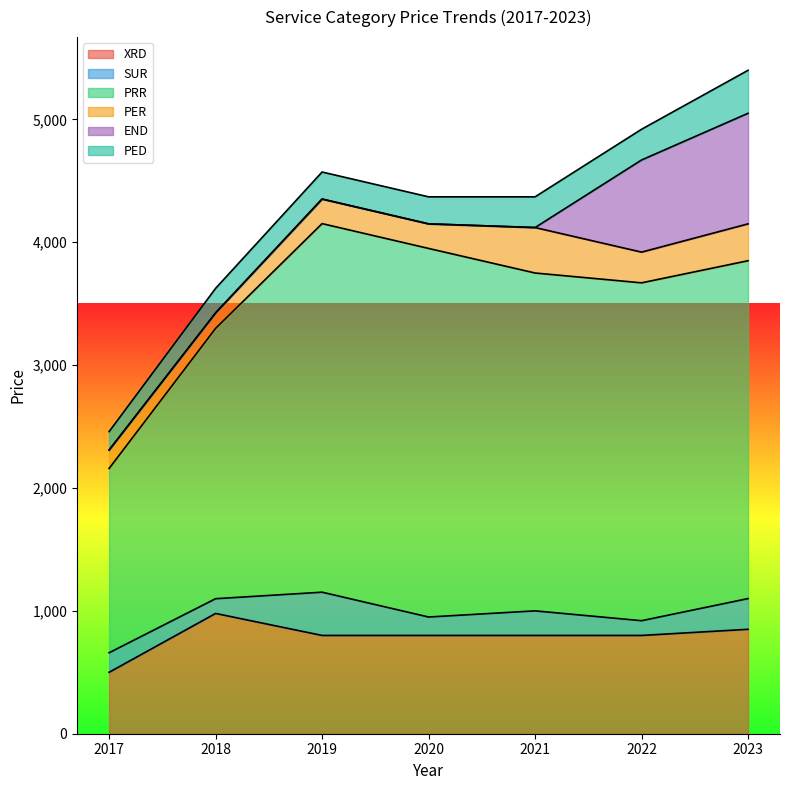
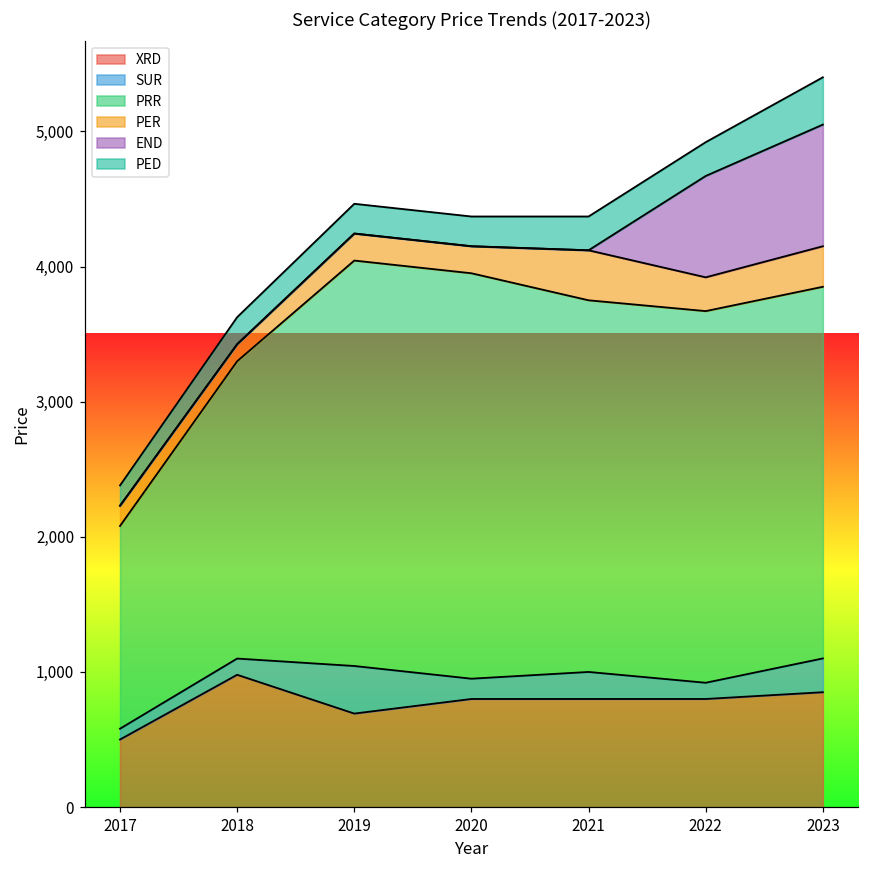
  {
    "XRD": {
      "2017": 500,
      "2018": 980,
-     "2019": 800,
+     "2019": 690,
      "2020": 800,
      "2021": 800,
      "2022": 800,
      "2023": 850
    },
    "SUR": {
-     "2017": 160,
+     "2017": 80,
      "2018": 120,
      "2019": 350,
      "2020": 150,
      "2021": 200,
      "2022": 120,
      "2023": 250
    },
    "PER": {
      "2022": 250,
      "2023": 300
    },
    "END": {
      "2022": 750,
      "2023": 900
    }
  }
